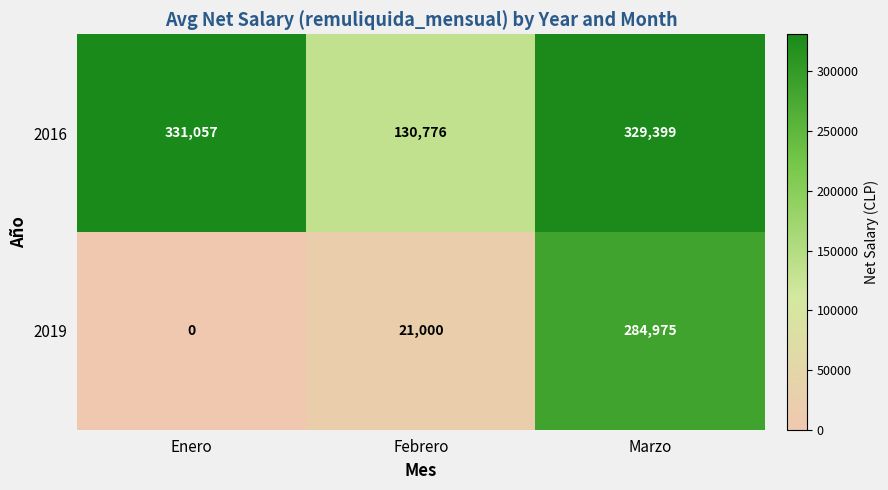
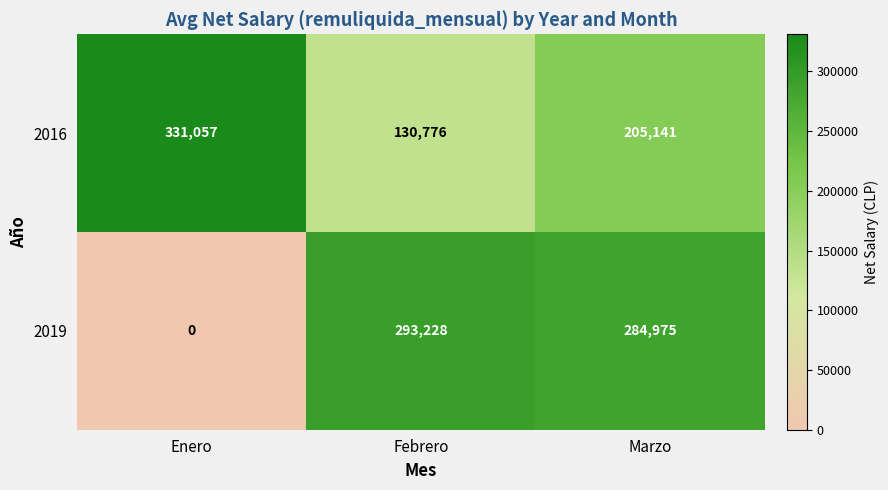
  {
    "2016": {
      "Enero": "331,057",
      "Febrero": "130,776",
-     "Marzo": "329,399"
+     "Marzo": "205,141"
    },
    "2019": {
      "Enero": "0",
-     "Febrero": "21,000",
+     "Febrero": "293,228",
      "Marzo": "284,975"
    }
  }
